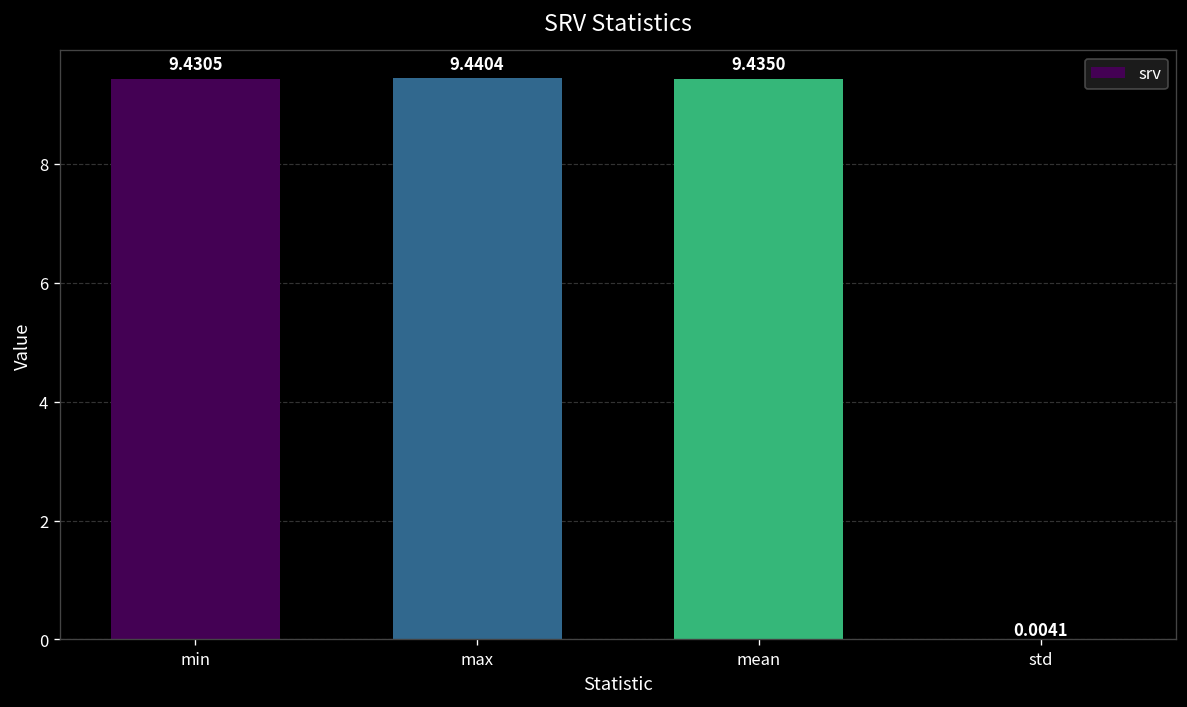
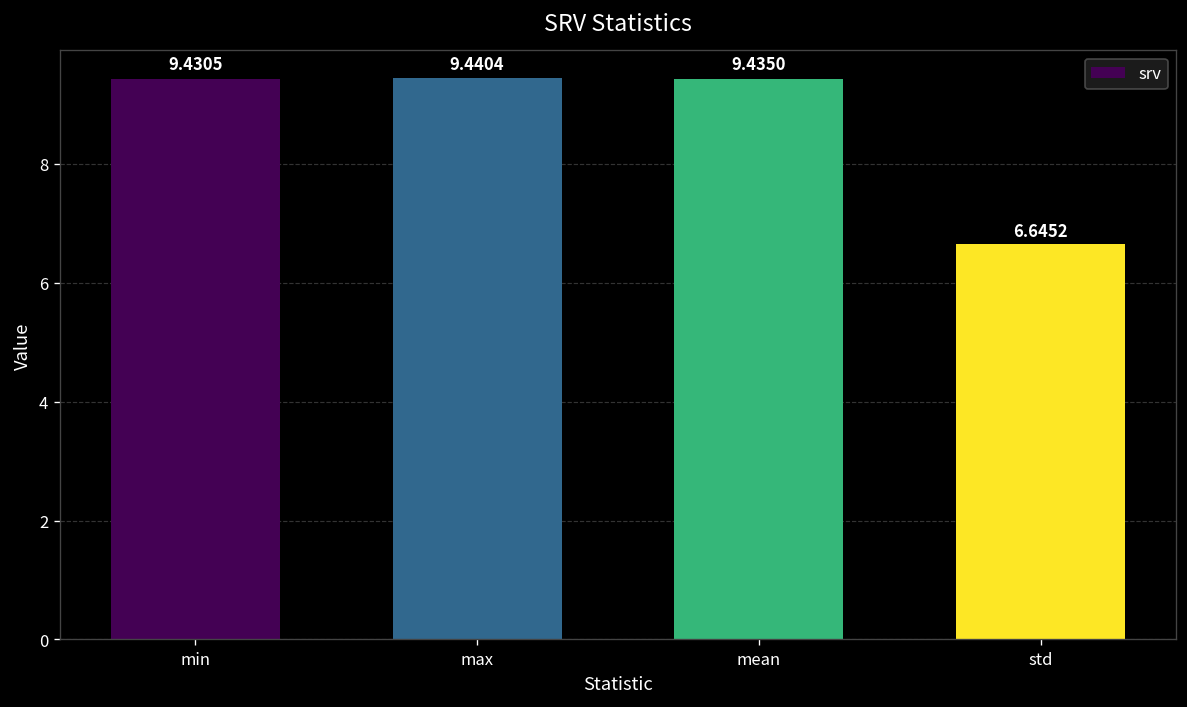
  {
    "min": 9.4305,
    "max": 9.4404,
    "mean": 9.4350,
-   "std": 0.0041
+   "std": 6.6452
  }
